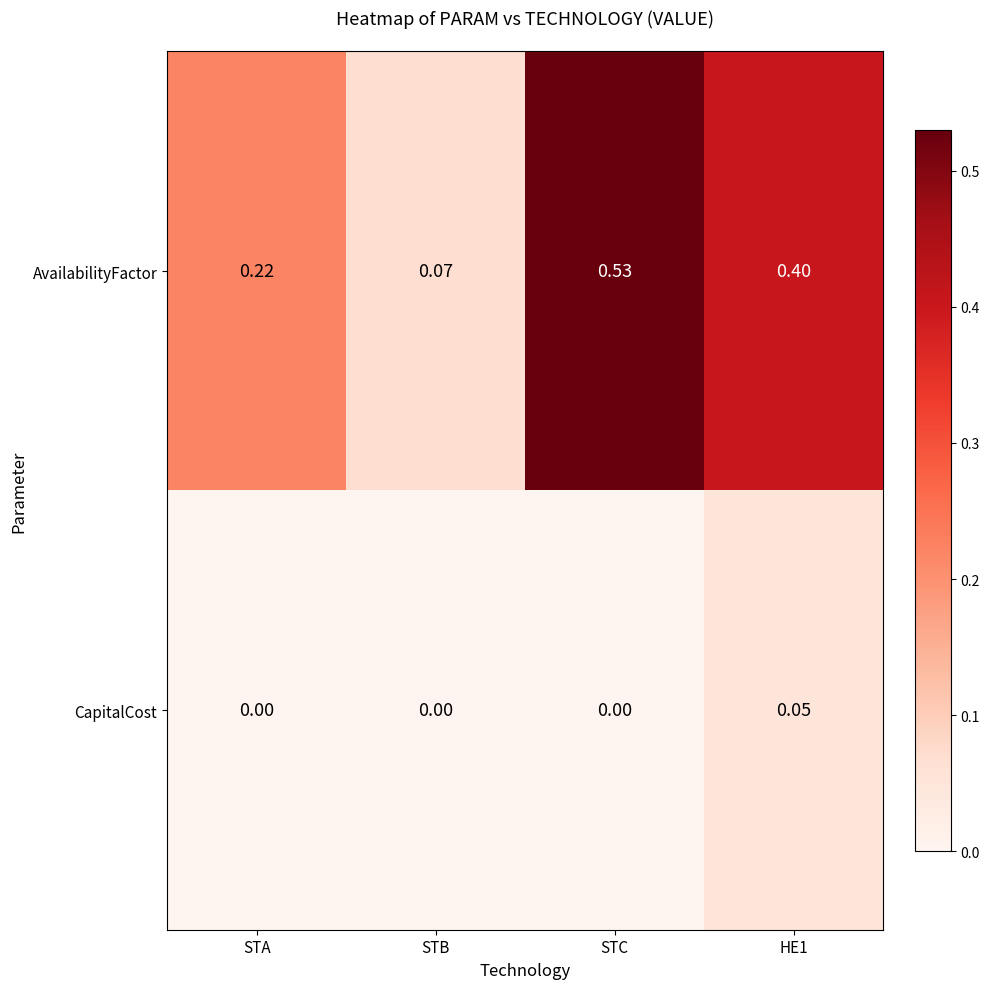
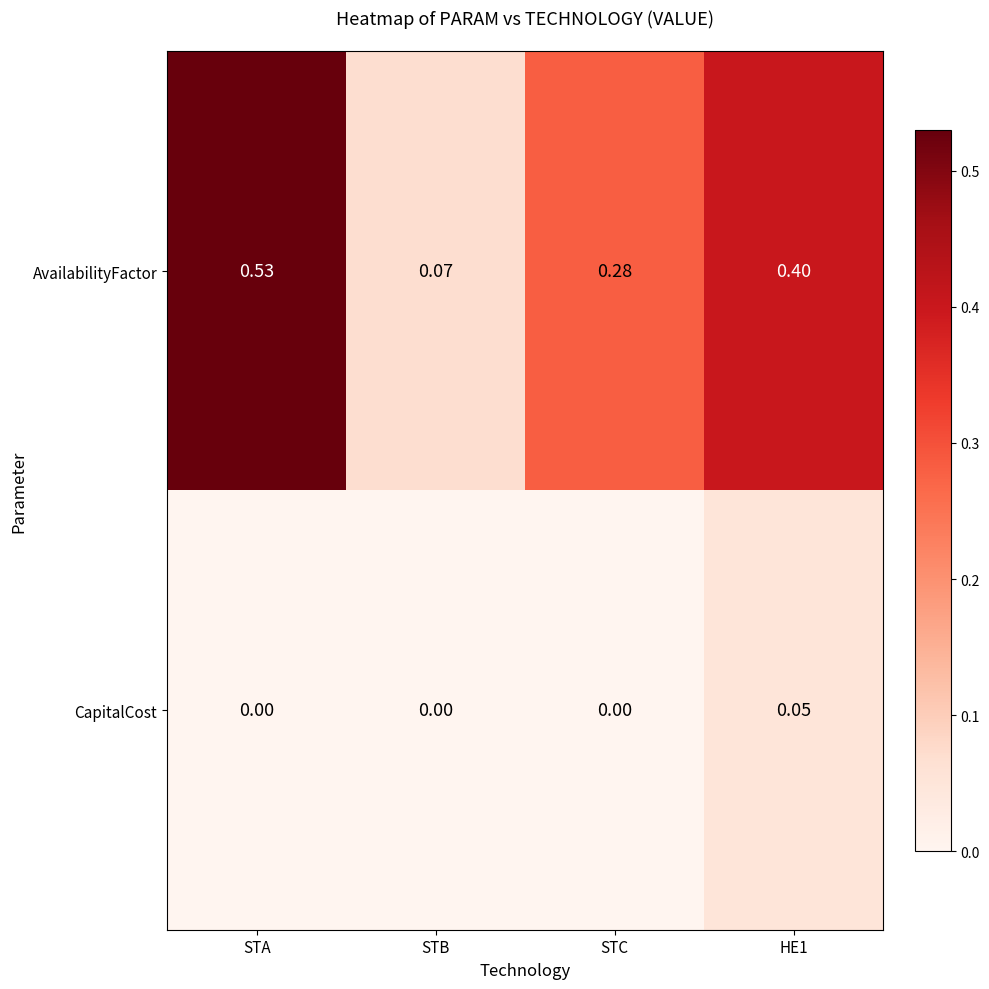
  {
    "AvailabilityFactor": {
-     "STA": 0.22,
+     "STA": 0.53,
      "STB": 0.07,
-     "STC": 0.53,
+     "STC": 0.28,
      "HE1": 0.40
    },
    "CapitalCost": {
      "STA": 0.00,
      "STB": 0.00,
      "STC": 0.00,
      "HE1": 0.05
    }
  }
